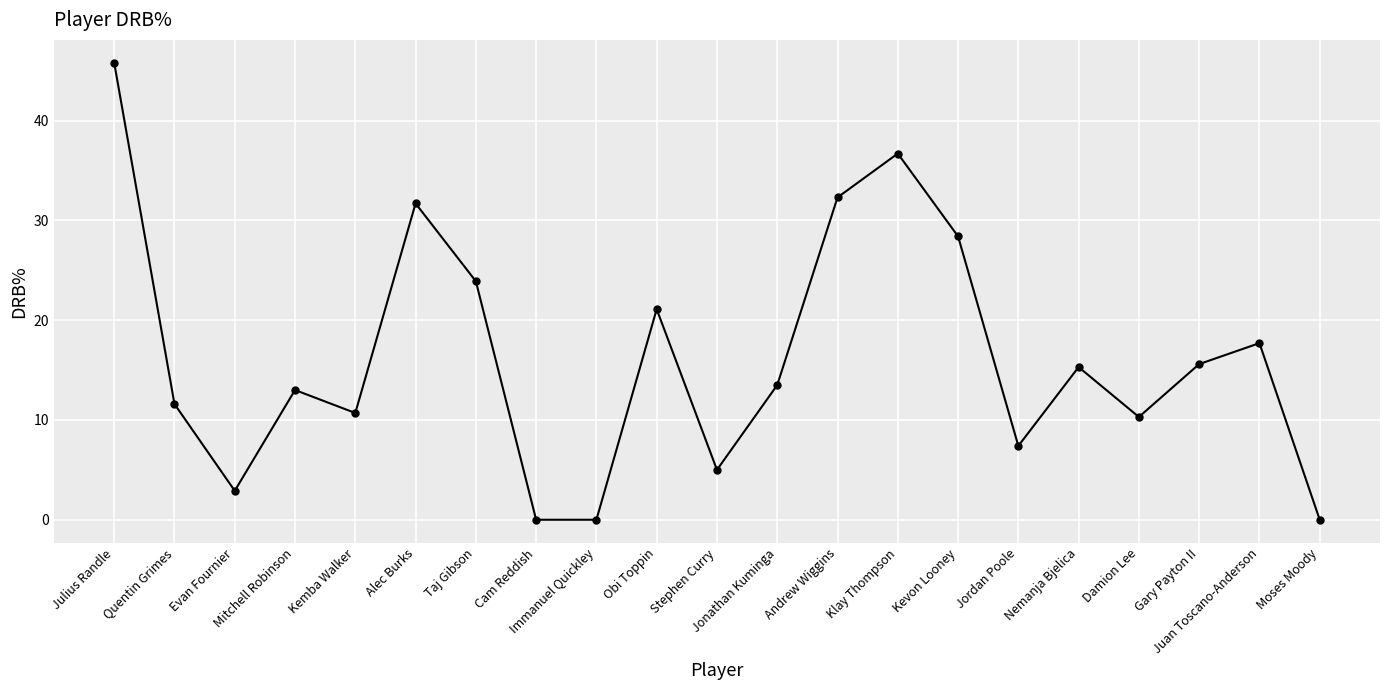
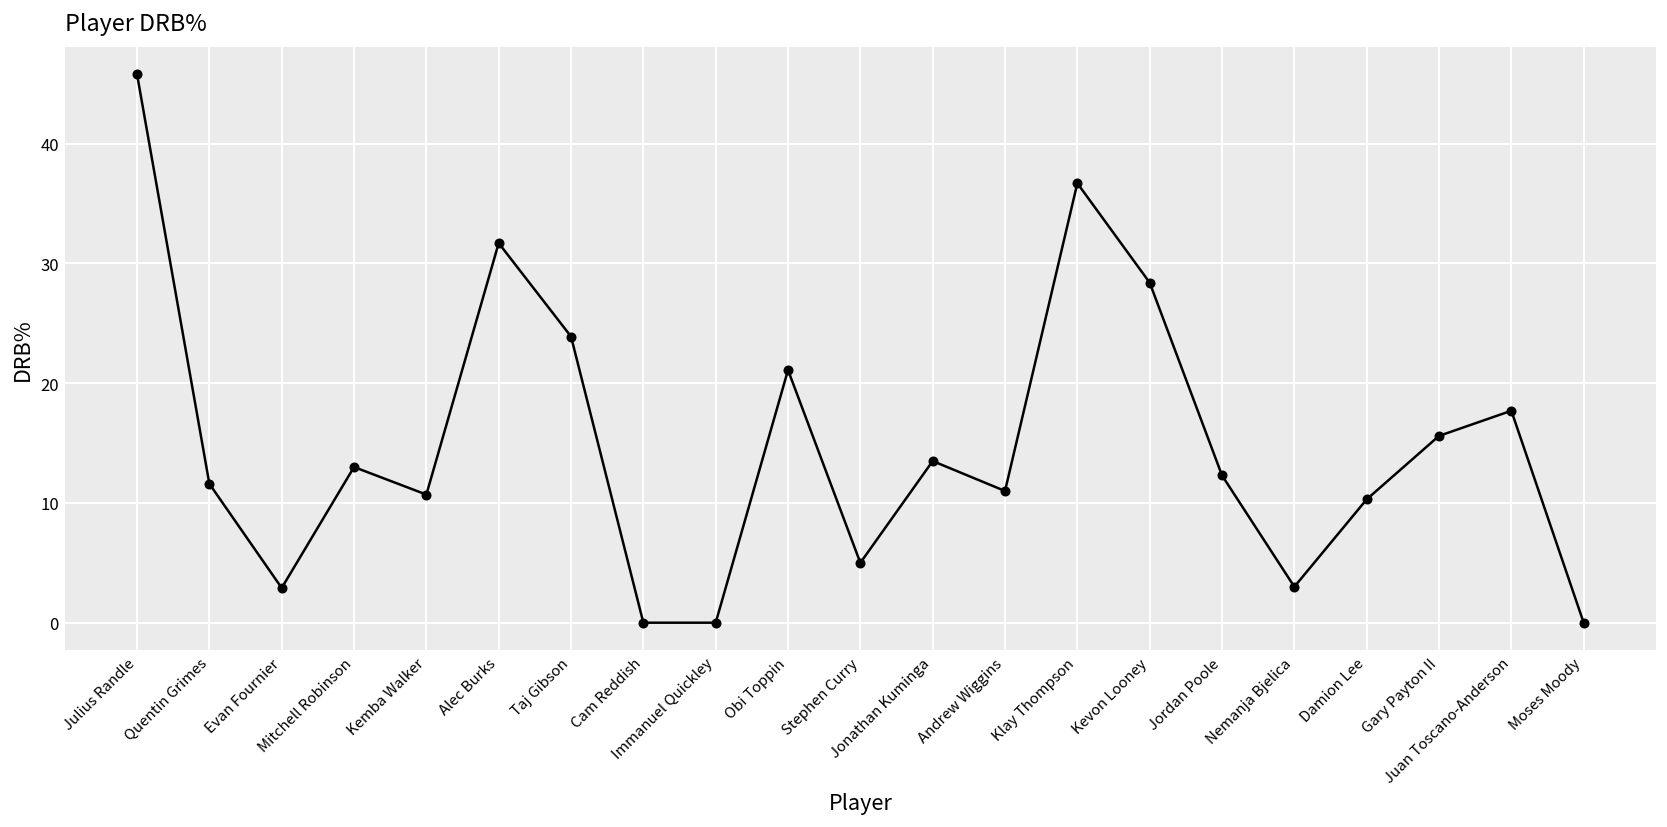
  {
    "Julius Randle": 46,
    "Quentin Grimes": 12,
    "Evan Fournier": 3,
    "Mitchell Robinson": 13,
    "Kemba Walker": 11,
    "Alec Burks": 32,
    "Taj Gibson": 24,
    "Cam Reddish": 0,
    "Immanuel Quickley": 0,
    "Obi Toppin": 21,
    "Stephen Curry": 5,
    "Jonathan Kuminga": 14,
-   "Andrew Wiggins": 32,
+   "Andrew Wiggins": 11,
    "Klay Thompson": 37,
    "Kevon Looney": 28,
-   "Jordan Poole": 7,
-   "Nemanja Bjelica": 15,
+   "Jordan Poole": 12,
+   "Nemanja Bjelica": 3,
    "Damion Lee": 10,
    "Gary Payton II": 16,
    "Juan Toscano-Anderson": 18,
    "Moses Moody": 0
  }
